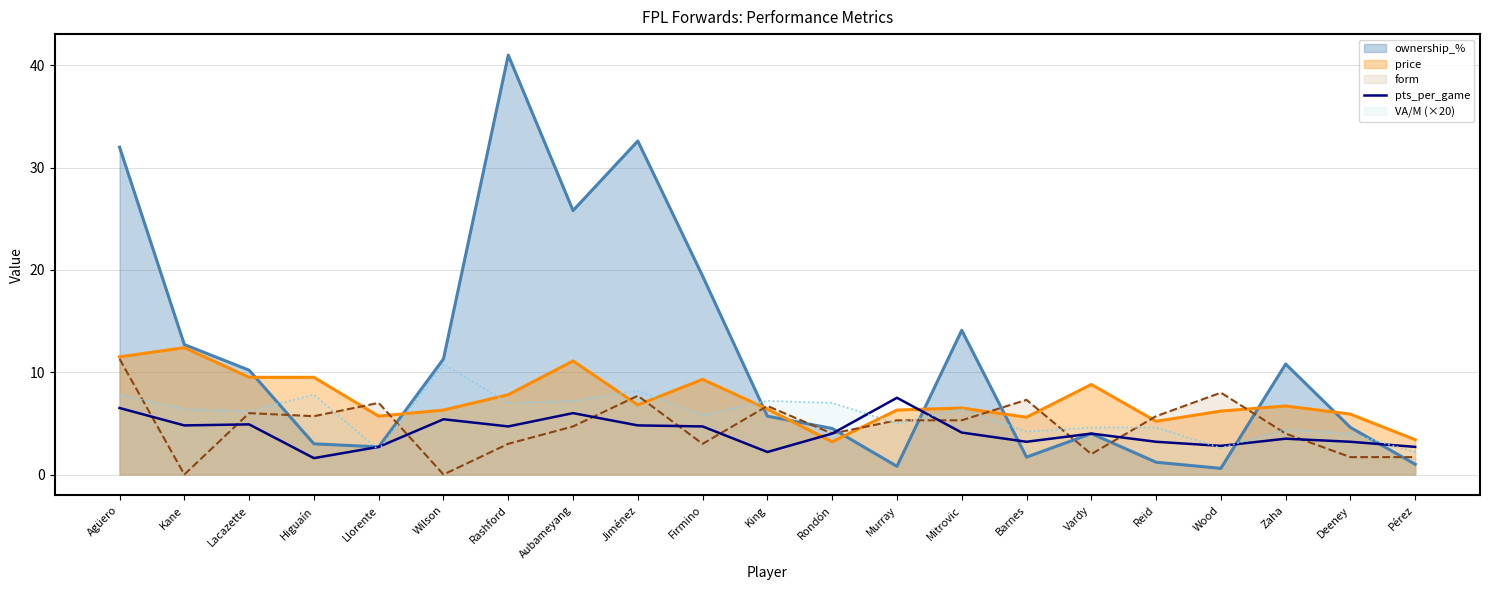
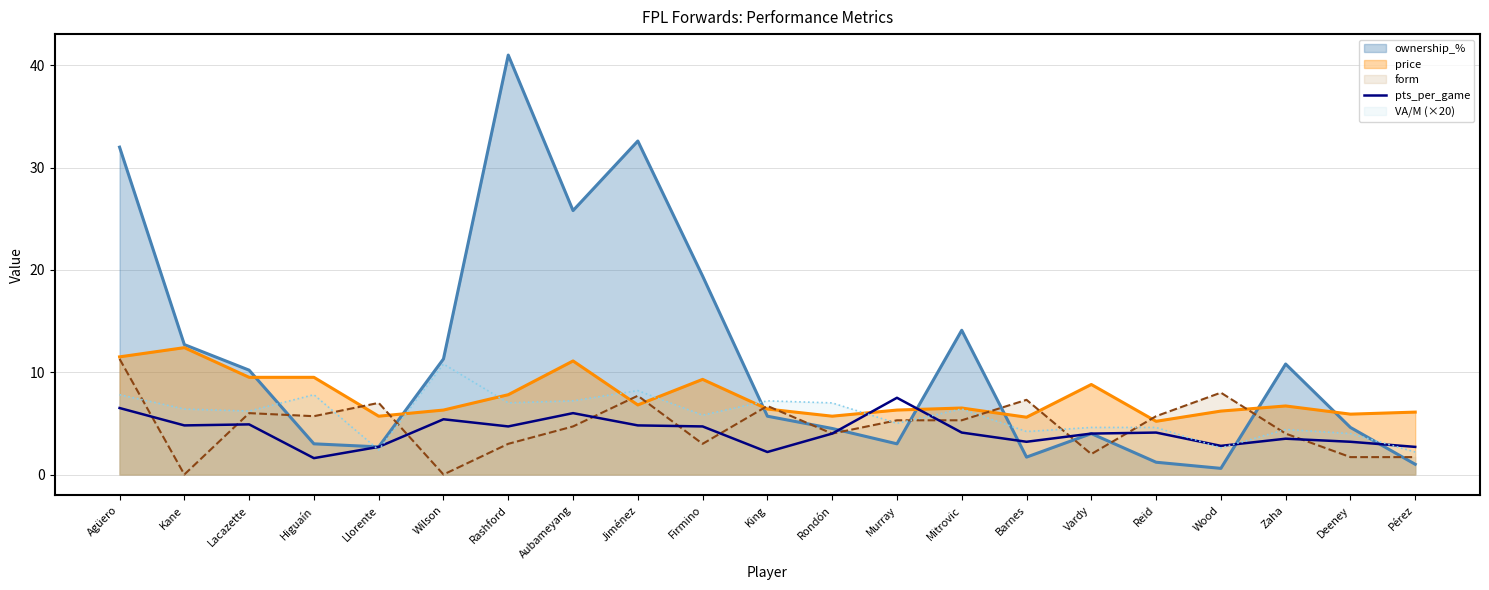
  {
    "ownership_%": {
      "Agüero": 32.0,
      "Kane": 12.7,
      "Lacazette": 10.2,
      "Higuaín": 3.0,
      "Wilson": 11.3,
      "Rashford": 41.0,
      "Aubameyang": 25.8,
      "Jiménez": 32.6,
      "Firmino": 19.4,
      "King": 5.7,
      "Rondón": 4.5,
-     "Murray": 0.8,
+     "Murray": 3.0,
      "Mitrovic": 14.1,
      "Barnes": 1.7,
      "Reid": 1.2,
      "Wood": 0.6,
      "Zaha": 10.8,
      "Deeney": 4.6,
      "Pérez": 1.0
    },
    "price": {
      "Kane": 12.4,
      "Lacazette": 9.5,
      "Higuaín": 9.5,
      "Llorente": 5.7,
      "Wilson": 6.3,
      "Rashford": 7.8,
      "Aubameyang": 11.1,
      "Jiménez": 6.8,
      "Firmino": 9.3,
      "King": 6.4,
-     "Rondón": 3.2,
+     "Rondón": 5.7,
      "Murray": 6.3,
      "Barnes": 5.6,
      "Vardy": 8.8,
      "Reid": 5.2,
      "Wood": 6.2,
      "Zaha": 6.7,
      "Deeney": 5.9,
-     "Pérez": 3.4
+     "Pérez": 6.1
    },
    "pts_per_game": {
      "Agüero": 6.5,
      "Kane": 4.8,
      "Lacazette": 4.9,
      "Higuaín": 1.6,
      "Wilson": 5.4,
      "Rashford": 4.7,
      "Aubameyang": 6.0,
      "Jiménez": 4.8,
      "Firmino": 4.7,
      "King": 2.2,
      "Murray": 7.5,
      "Mitrovic": 4.1,
      "Barnes": 3.2,
-     "Reid": 3.2,
+     "Reid": 4.1,
      "Zaha": 3.5,
      "Deeney": 3.2,
      "Pérez": 2.7
    }
  }
